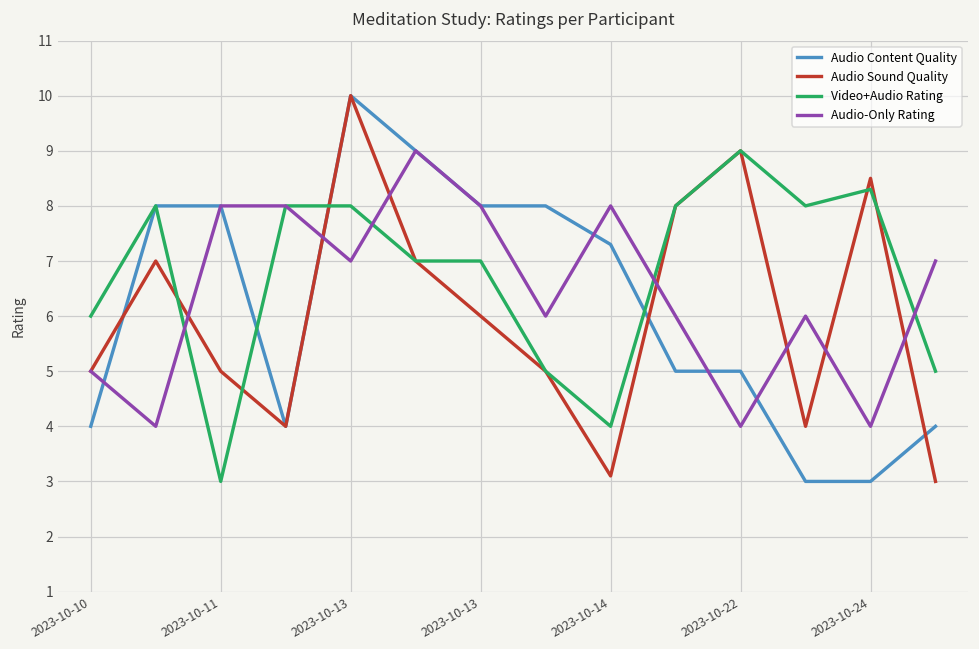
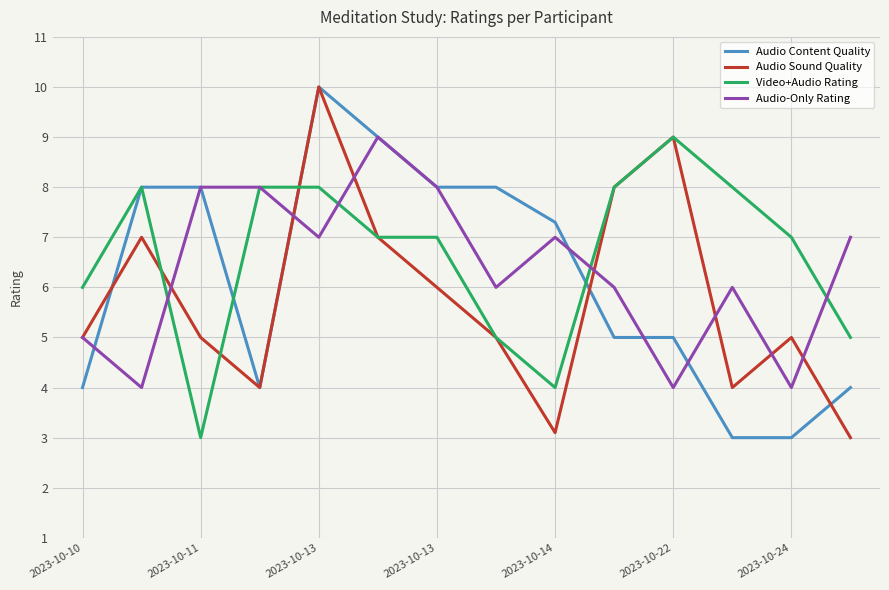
  {
    "Audio Content Quality": {
      "2023-10-14": 7.3,
      "2023-10-24": 3.0
    },
    "Audio Sound Quality": {
      "2023-10-14": 3.1,
-     "2023-10-24": 8.5
+     "2023-10-24": 5.0
    },
    "Video+Audio Rating": {
      "2023-10-14": 4.0,
-     "2023-10-24": 8.3
+     "2023-10-24": 7.0
    },
    "Audio-Only Rating": {
-     "2023-10-14": 8,
+     "2023-10-14": 7,
      "2023-10-24": 4
    }
  }
